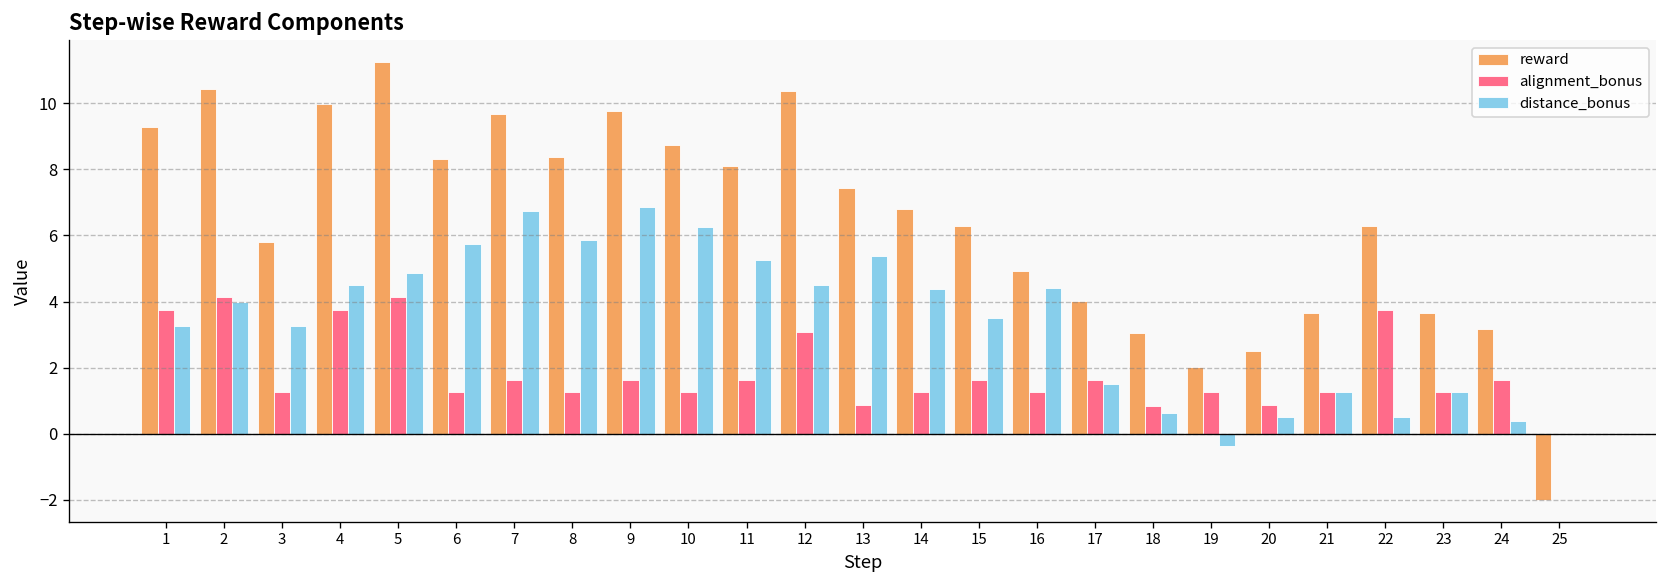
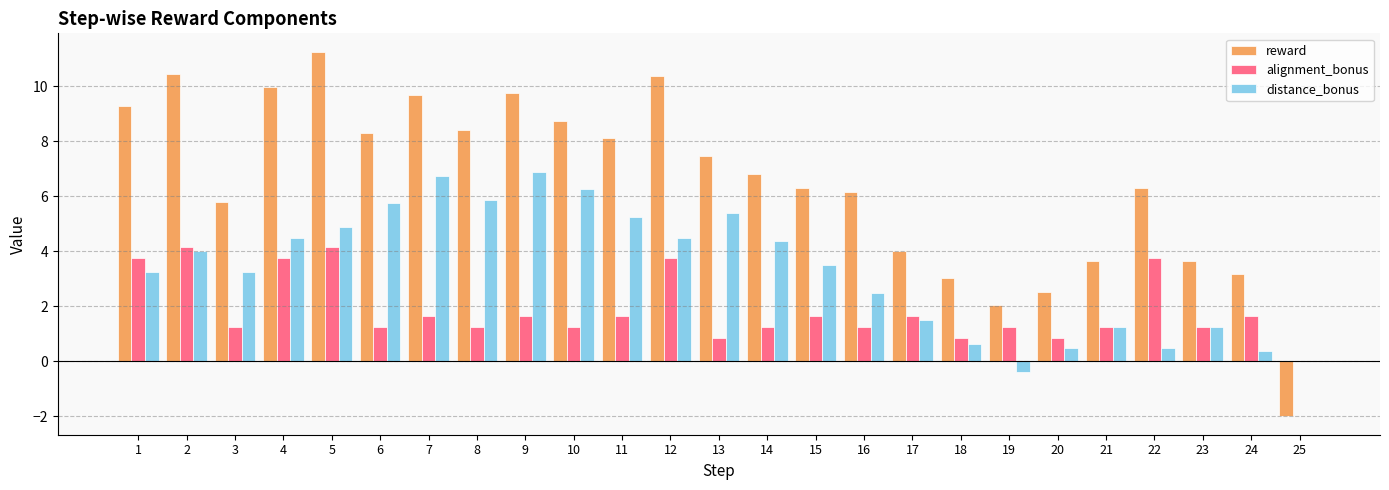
  {
    "reward": {
      "1": 9.3,
      "2": 10.4,
      "3": 5.8,
      "4": 10.0,
      "5": 11.3,
      "6": 8.3,
      "7": 9.7,
      "8": 8.4,
      "9": 9.8,
      "10": 8.7,
      "11": 8.1,
      "12": 10.4,
      "13": 7.4,
      "14": 6.8,
      "15": 6.3,
-     "16": 4.9,
+     "16": 6.2,
      "17": 4.0,
      "18": 3.0,
      "19": 2.0,
      "20": 2.5,
      "21": 3.7,
      "22": 6.3,
      "23": 3.7,
      "24": 3.2,
      "25": -2.0
    },
    "alignment_bonus": {
      "1": 3.8,
      "2": 4.1,
      "3": 1.3,
      "4": 3.8,
      "5": 4.1,
      "6": 1.3,
      "7": 1.6,
      "8": 1.3,
      "9": 1.6,
      "10": 1.3,
      "11": 1.6,
-     "12": 3.1,
+     "12": 3.8,
      "13": 0.9,
      "14": 1.3,
      "15": 1.6,
      "16": 1.3,
      "17": 1.6,
      "18": 0.9,
      "19": 1.3,
      "20": 0.9,
      "21": 1.3,
      "22": 3.8,
      "23": 1.3,
      "24": 1.6,
      "25": 0.0
    },
    "distance_bonus": {
      "1": 3.3,
      "2": 4.0,
      "3": 3.3,
      "4": 4.5,
      "5": 4.9,
      "6": 5.8,
      "7": 6.8,
      "8": 5.9,
      "9": 6.9,
      "10": 6.3,
      "11": 5.3,
      "12": 4.5,
      "13": 5.4,
      "14": 4.4,
      "15": 3.5,
-     "16": 4.4,
+     "16": 2.5,
      "17": 1.5,
      "18": 0.6,
      "19": -0.4,
      "20": 0.5,
      "21": 1.3,
      "22": 0.5,
      "23": 1.3,
      "24": 0.4,
      "25": 0.0
    }
  }
